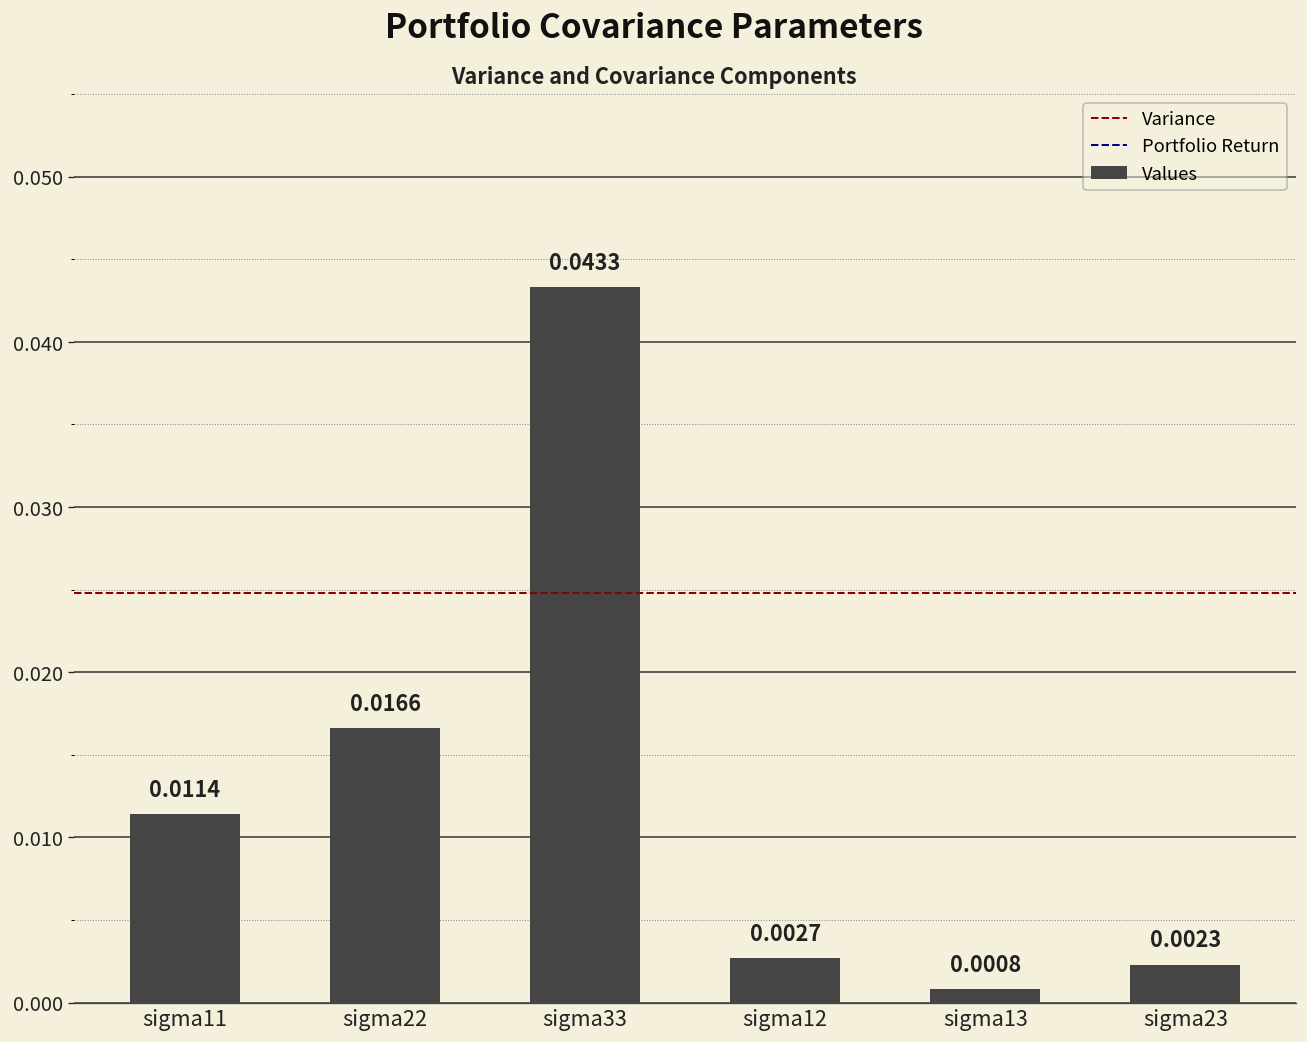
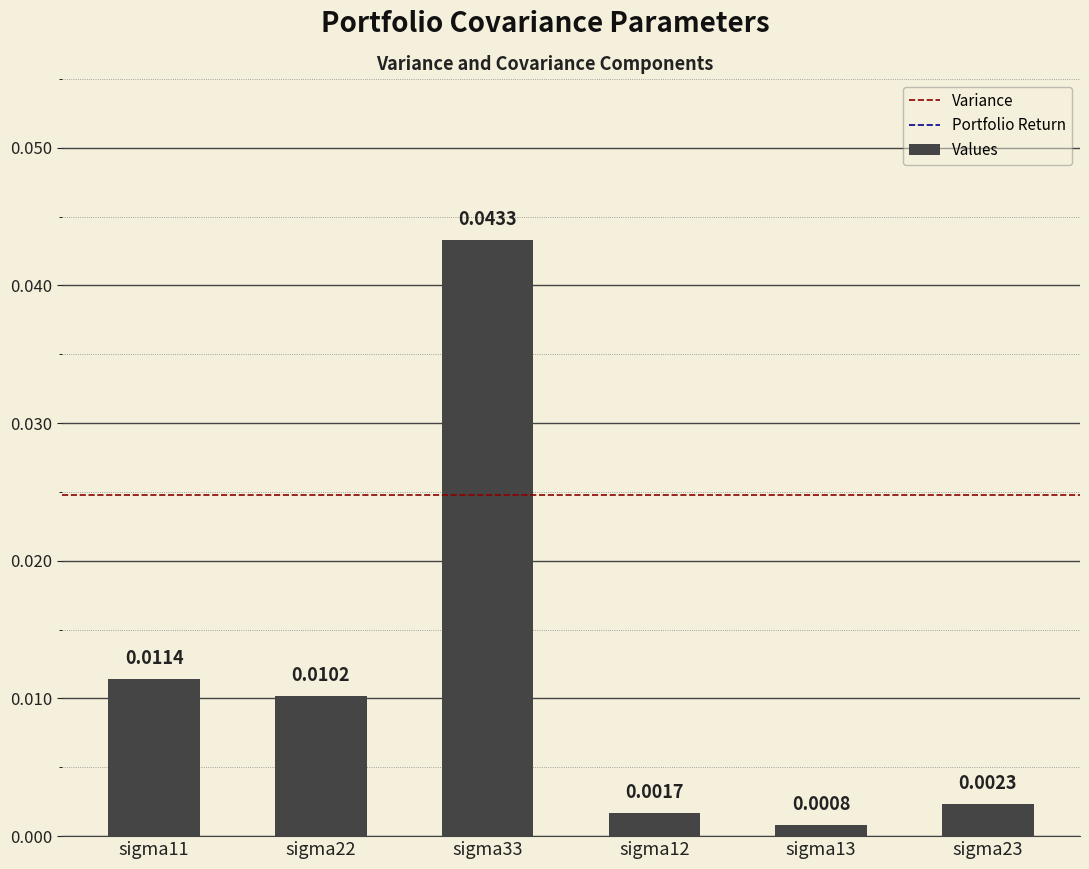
  {
    "sigma11": 0.0114,
-   "sigma22": 0.0166,
+   "sigma22": 0.0102,
    "sigma33": 0.0433,
-   "sigma12": 0.0027,
+   "sigma12": 0.0017,
    "sigma13": 0.0008,
    "sigma23": 0.0023
  }
